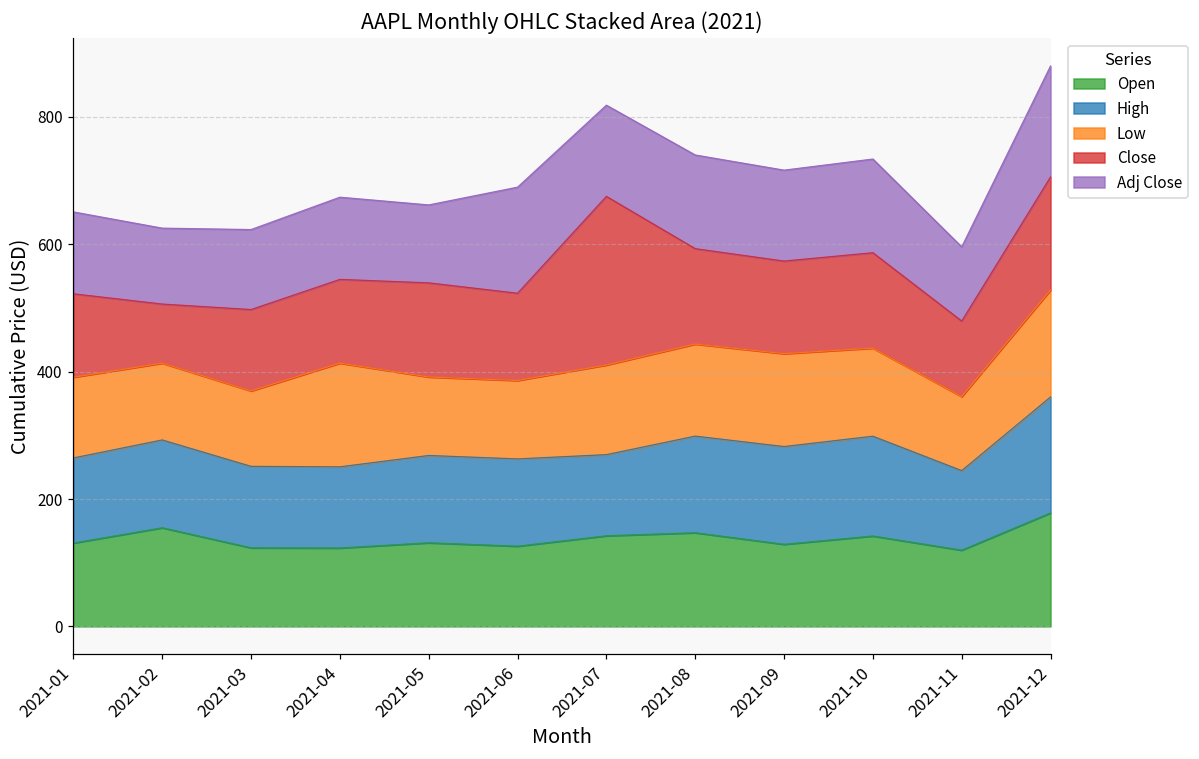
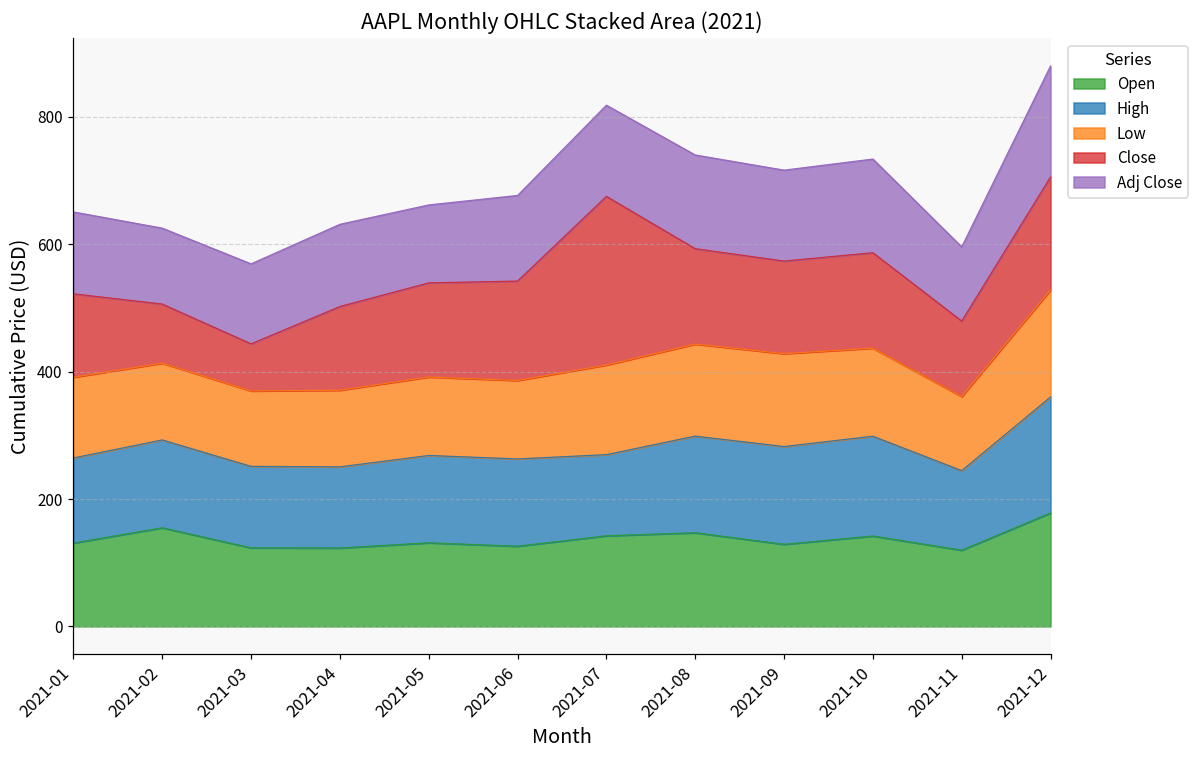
  {
    "Open": {
      "2021-01": 130,
      "2021-02": 150,
      "2021-03": 120,
      "2021-04": 120,
      "2021-05": 130,
      "2021-06": 130,
      "2021-07": 140,
      "2021-08": 150,
      "2021-09": 130,
      "2021-10": 140,
      "2021-11": 120,
      "2021-12": 180
    },
    "High": {
      "2021-01": 130,
      "2021-02": 140,
      "2021-03": 130,
      "2021-04": 130,
      "2021-05": 140,
      "2021-06": 140,
      "2021-07": 130,
      "2021-08": 150,
      "2021-09": 150,
      "2021-10": 160,
      "2021-11": 120,
      "2021-12": 180
    },
    "Low": {
      "2021-01": 130,
      "2021-02": 120,
      "2021-03": 120,
-     "2021-04": 160,
+     "2021-04": 120,
      "2021-05": 120,
      "2021-06": 120,
      "2021-07": 140,
      "2021-08": 140,
      "2021-09": 150,
      "2021-10": 140,
      "2021-11": 120,
      "2021-12": 170
    },
    "Close": {
      "2021-01": 130,
      "2021-02": 90,
-     "2021-03": 130,
+     "2021-03": 70,
      "2021-04": 130,
      "2021-05": 150,
-     "2021-06": 140,
+     "2021-06": 160,
      "2021-07": 260,
      "2021-08": 150,
      "2021-09": 150,
      "2021-10": 150,
      "2021-11": 120,
      "2021-12": 180
    },
    "Adj Close": {
      "2021-01": 130,
      "2021-02": 120,
      "2021-03": 130,
      "2021-04": 130,
      "2021-05": 120,
-     "2021-06": 170,
+     "2021-06": 130,
      "2021-07": 140,
      "2021-08": 150,
      "2021-09": 140,
      "2021-10": 150,
      "2021-11": 120,
      "2021-12": 170
    }
  }
